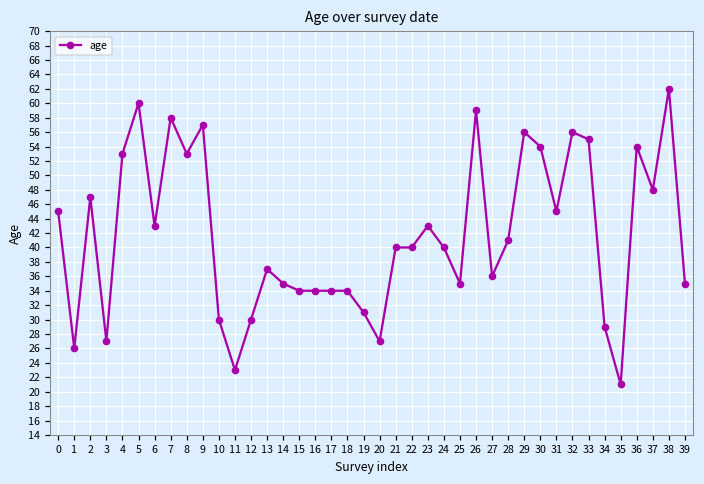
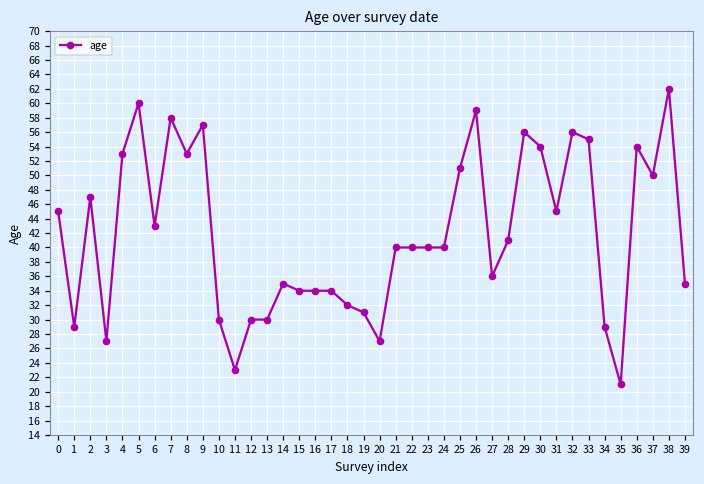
  {
    "0": 45,
-   "1": 26,
+   "1": 29,
    "2": 47,
    "3": 27,
    "4": 53,
    "5": 60,
    "6": 43,
    "7": 58,
    "8": 53,
    "9": 57,
    "10": 30,
    "11": 23,
    "12": 30,
-   "13": 37,
+   "13": 30,
    "14": 35,
    "15": 34,
    "16": 34,
    "17": 34,
-   "18": 34,
+   "18": 32,
    "19": 31,
    "20": 27,
    "21": 40,
    "22": 40,
-   "23": 43,
+   "23": 40,
    "24": 40,
-   "25": 35,
+   "25": 51,
    "26": 59,
    "27": 36,
    "28": 41,
    "29": 56,
    "30": 54,
    "31": 45,
    "32": 56,
    "33": 55,
    "34": 29,
    "35": 21,
    "36": 54,
-   "37": 48,
+   "37": 50,
    "38": 62,
    "39": 35
  }
